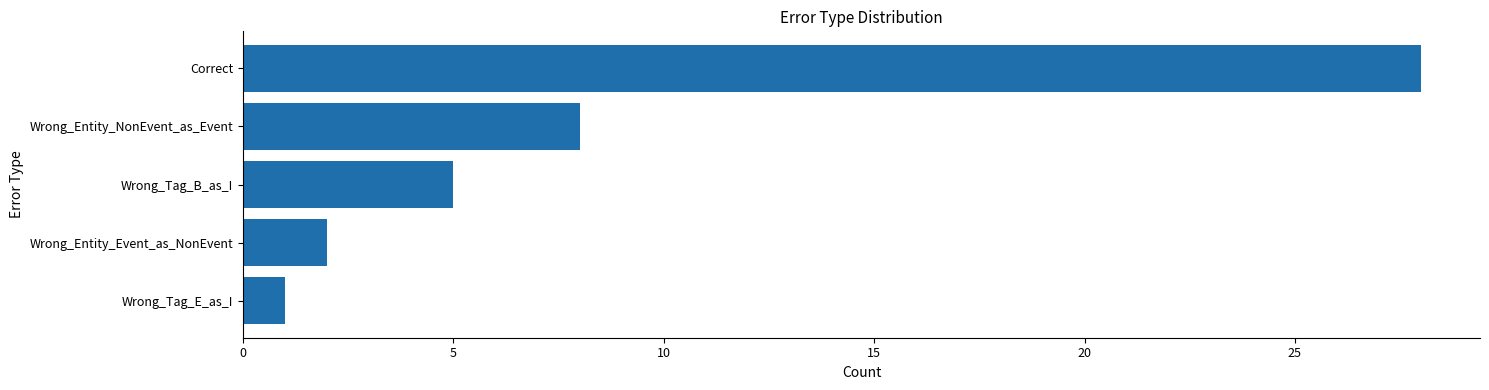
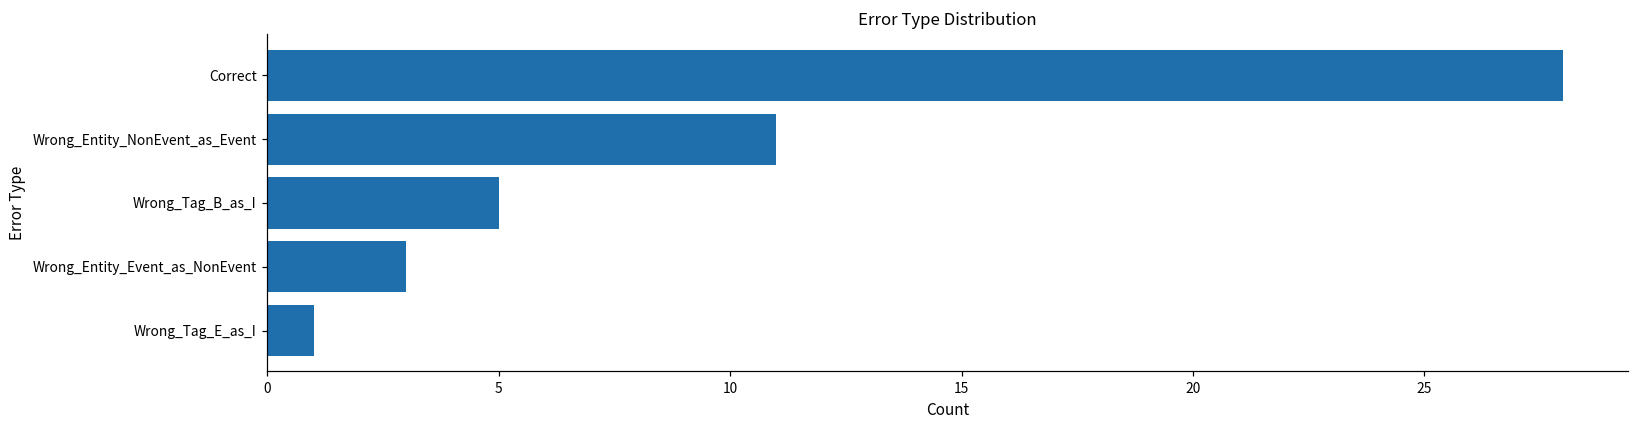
  {
    "Correct": 28,
-   "Wrong_Entity_NonEvent_as_Event": 8,
+   "Wrong_Entity_NonEvent_as_Event": 11,
    "Wrong_Tag_B_as_I": 5,
-   "Wrong_Entity_Event_as_NonEvent": 2,
+   "Wrong_Entity_Event_as_NonEvent": 3,
    "Wrong_Tag_E_as_I": 1
  }
